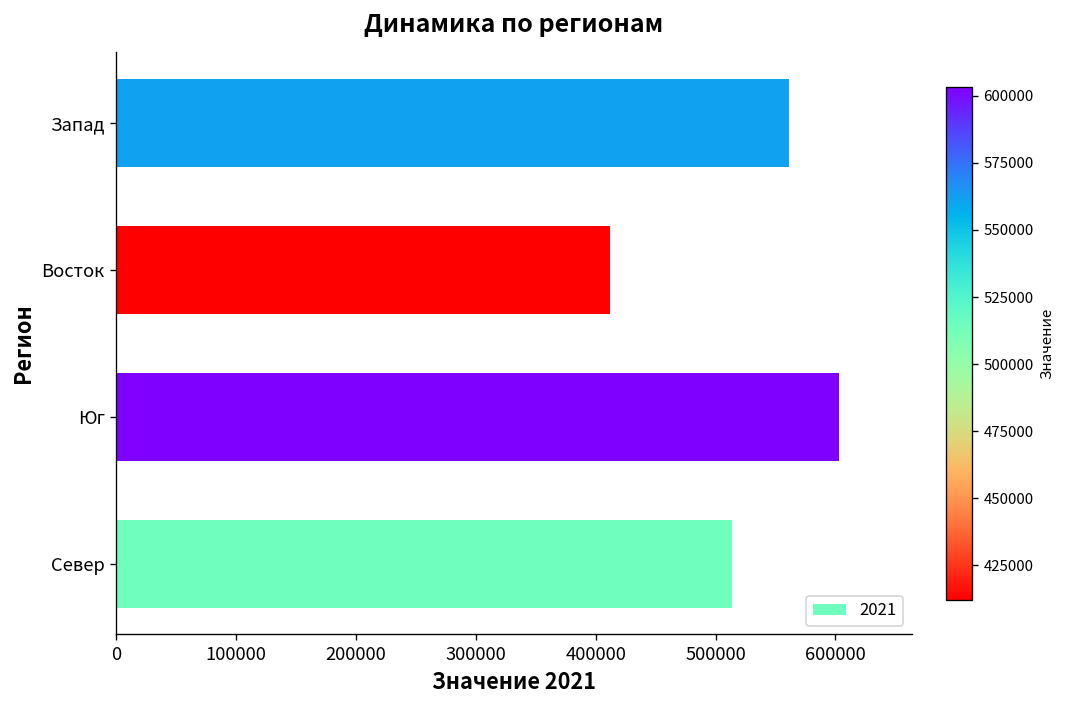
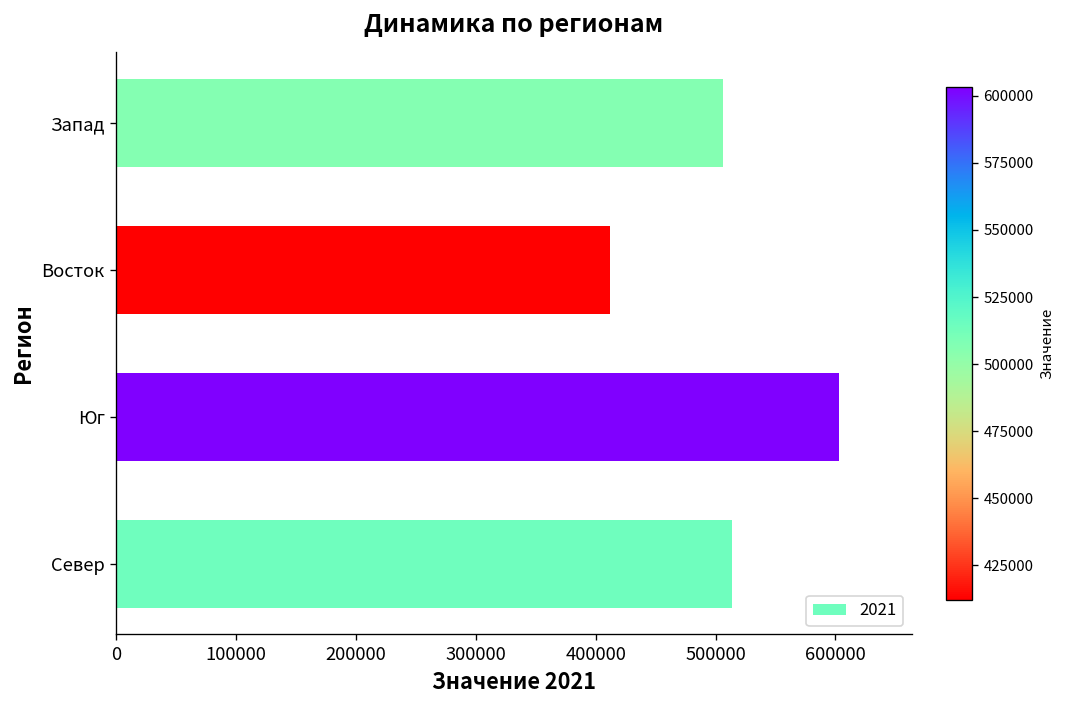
  {
-   "Запад": 560000,
+   "Запад": 510000,
    "Восток": 410000,
    "Юг": 600000,
    "Север": 510000
  }
